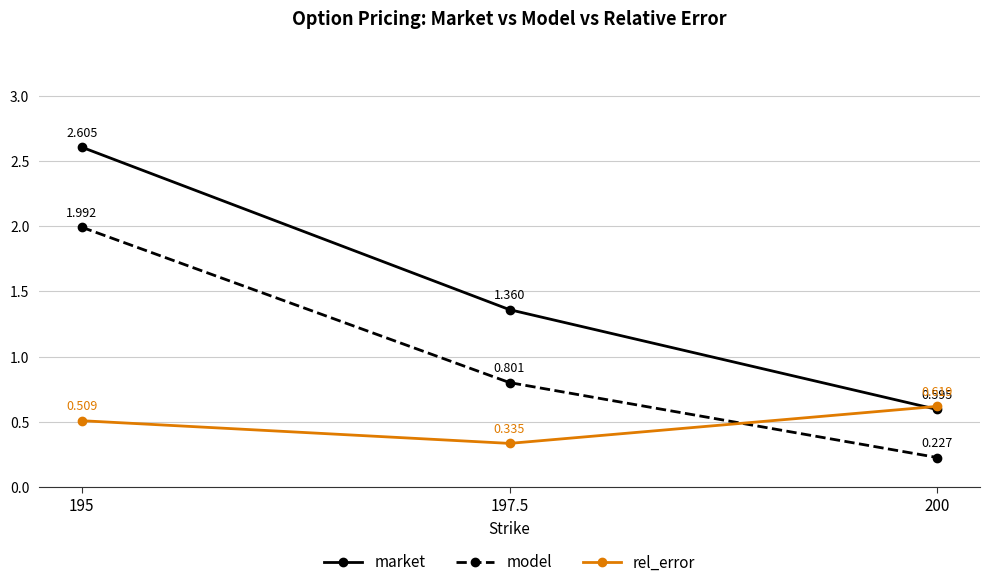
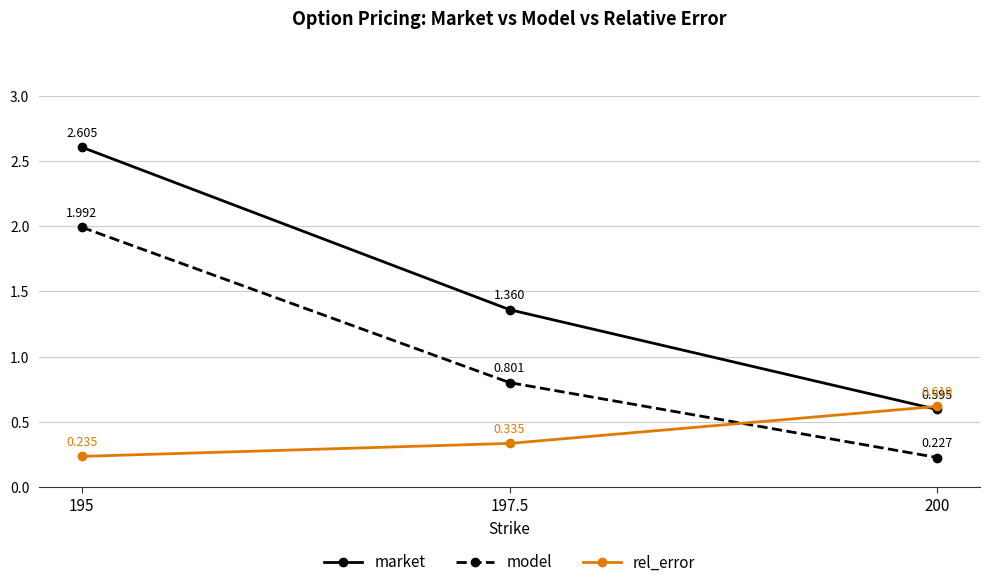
  {
    "rel_error": {
-     "195": 0.509,
+     "195": 0.235,
      "197.5": 0.335
    }
  }
